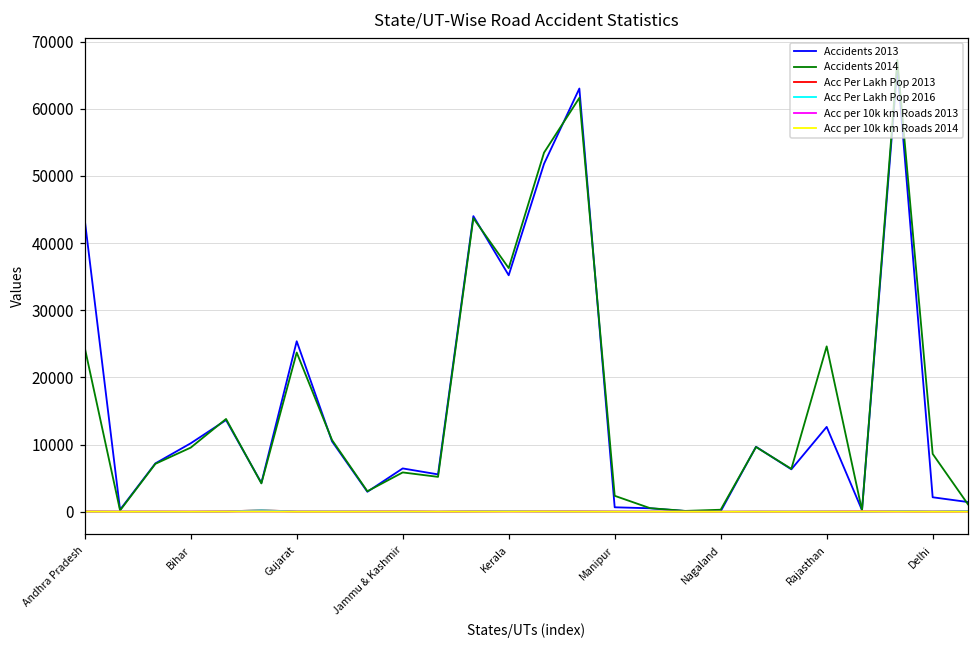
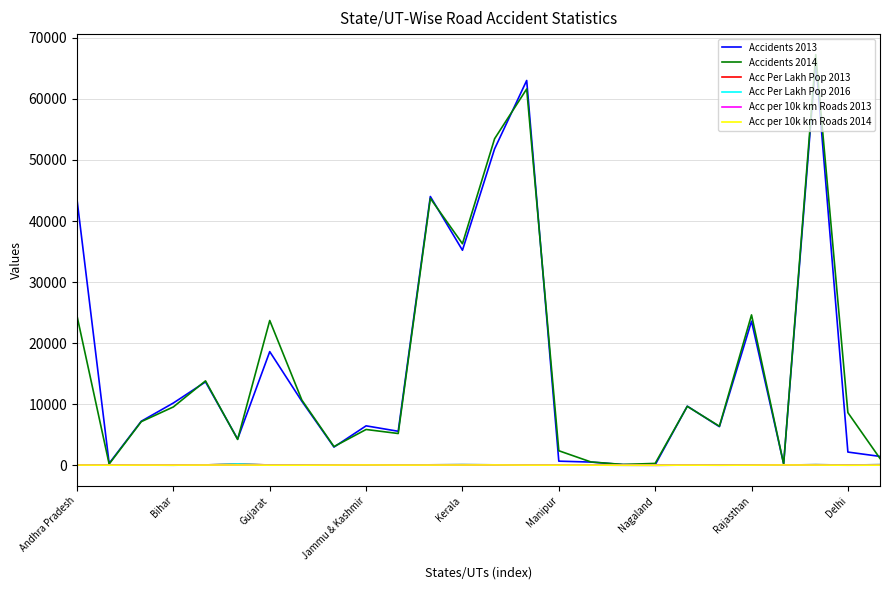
  {
    "Accidents 2013": {
      "Andhra Pradesh": 43000,
      "Bihar": 10000,
-     "Gujarat": 25000,
+     "Gujarat": 19000,
      "Jammu & Kashmir": 6000,
      "Kerala": 35000,
      "Manipur": 1000,
-     "Rajasthan": 13000,
+     "Rajasthan": 24000,
      "Delhi": 2000
    },
    "Accidents 2014": {
      "Andhra Pradesh": 24000,
      "Bihar": 10000,
      "Gujarat": 24000,
      "Jammu & Kashmir": 6000,
      "Kerala": 36000,
      "Manipur": 2000,
      "Rajasthan": 25000,
      "Delhi": 9000
    }
  }
